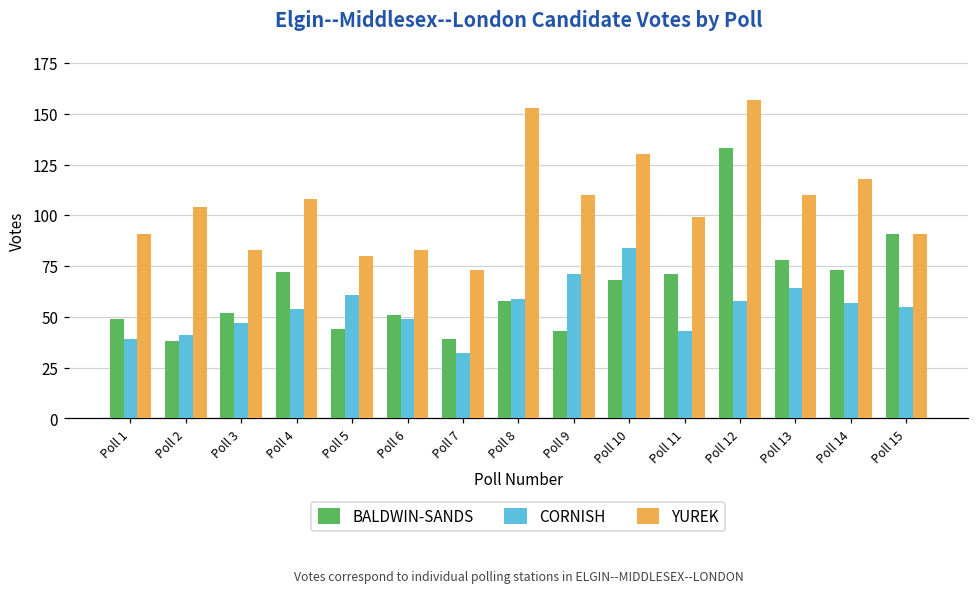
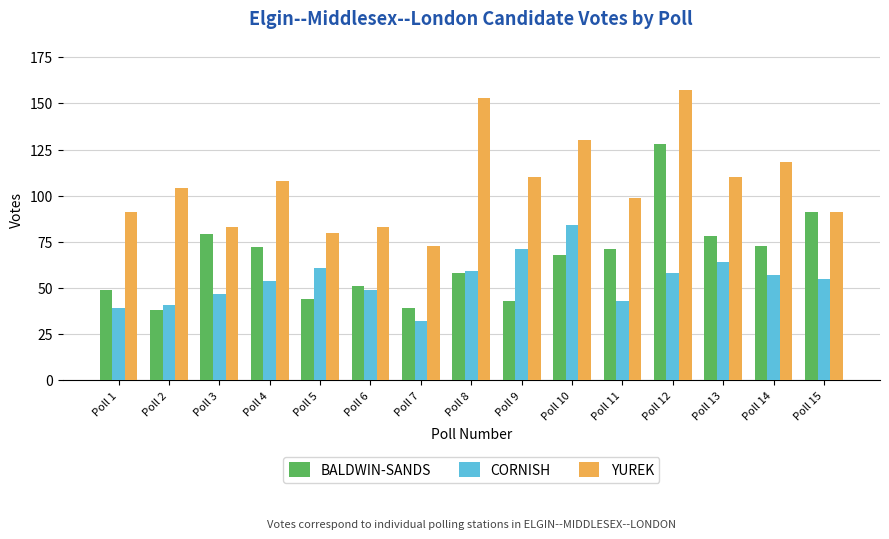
  {
    "BALDWIN-SANDS": {
      "Poll 1": 49,
      "Poll 2": 38,
-     "Poll 3": 52,
+     "Poll 3": 79,
      "Poll 4": 72,
      "Poll 5": 44,
      "Poll 6": 51,
      "Poll 7": 39,
      "Poll 8": 58,
      "Poll 9": 43,
      "Poll 10": 68,
      "Poll 11": 71,
-     "Poll 12": 133,
+     "Poll 12": 128,
      "Poll 13": 78,
      "Poll 14": 73,
      "Poll 15": 91
    },
    "CORNISH": {
      "Poll 1": 39,
      "Poll 2": 41,
      "Poll 3": 47,
      "Poll 4": 54,
      "Poll 5": 61,
      "Poll 6": 49,
      "Poll 7": 32,
      "Poll 8": 59,
      "Poll 9": 71,
      "Poll 10": 84,
      "Poll 11": 43,
      "Poll 12": 58,
      "Poll 13": 64,
      "Poll 14": 57,
      "Poll 15": 55
    },
    "YUREK": {
      "Poll 1": 91,
      "Poll 2": 104,
      "Poll 3": 83,
      "Poll 4": 108,
      "Poll 5": 80,
      "Poll 6": 83,
      "Poll 7": 73,
      "Poll 8": 153,
      "Poll 9": 110,
      "Poll 10": 130,
      "Poll 11": 99,
      "Poll 12": 157,
      "Poll 13": 110,
      "Poll 14": 118,
      "Poll 15": 91
    }
  }
